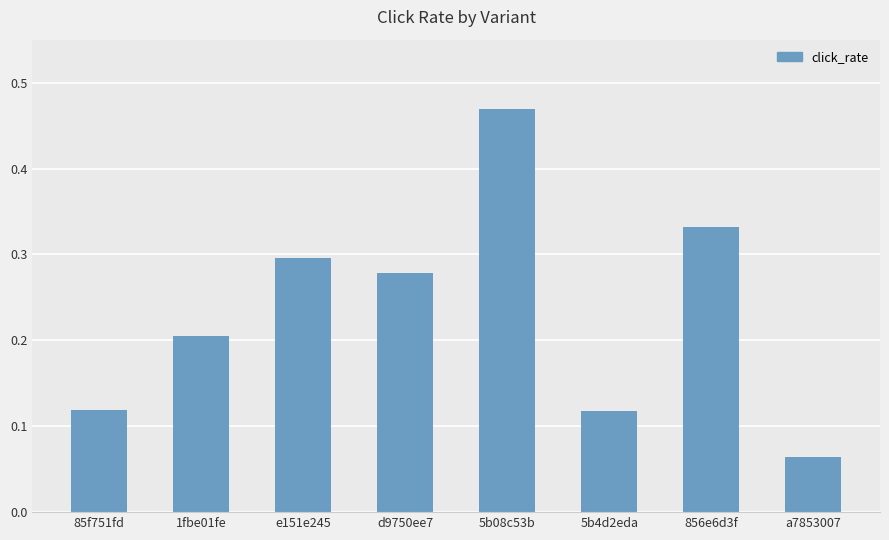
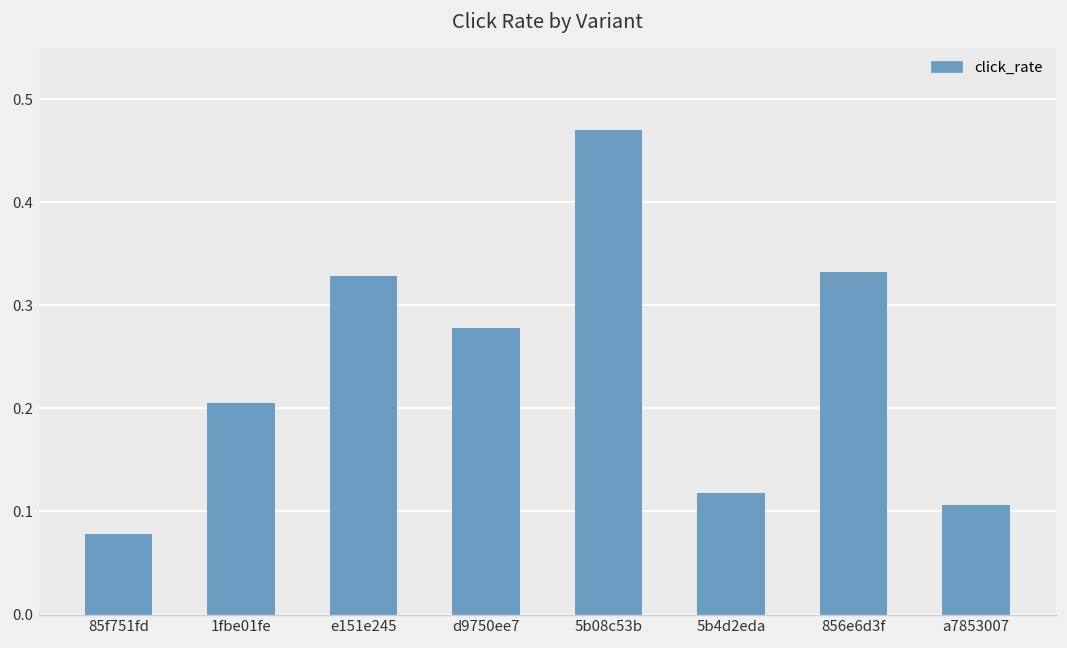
  {
-   "85f751fd": 0.12,
+   "85f751fd": 0.08,
    "1fbe01fe": 0.21,
-   "e151e245": 0.30,
+   "e151e245": 0.33,
    "d9750ee7": 0.28,
    "5b08c53b": 0.47,
    "5b4d2eda": 0.12,
    "856e6d3f": 0.33,
-   "a7853007": 0.06
+   "a7853007": 0.11
  }
